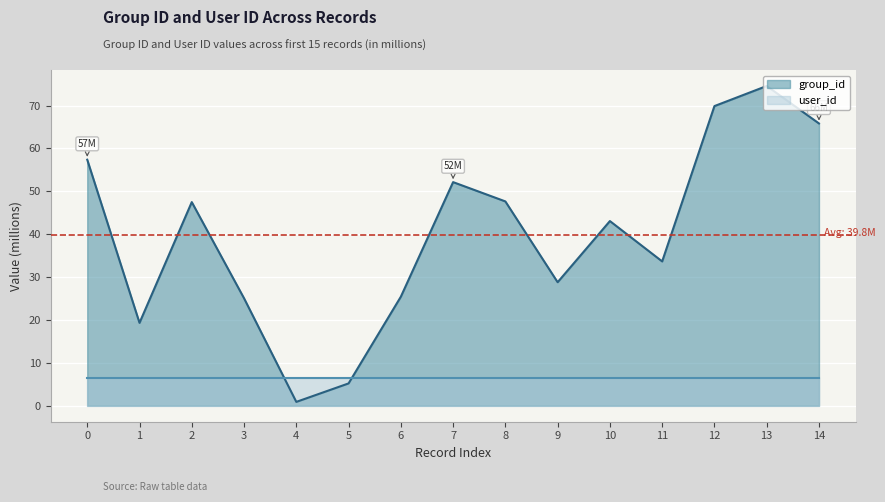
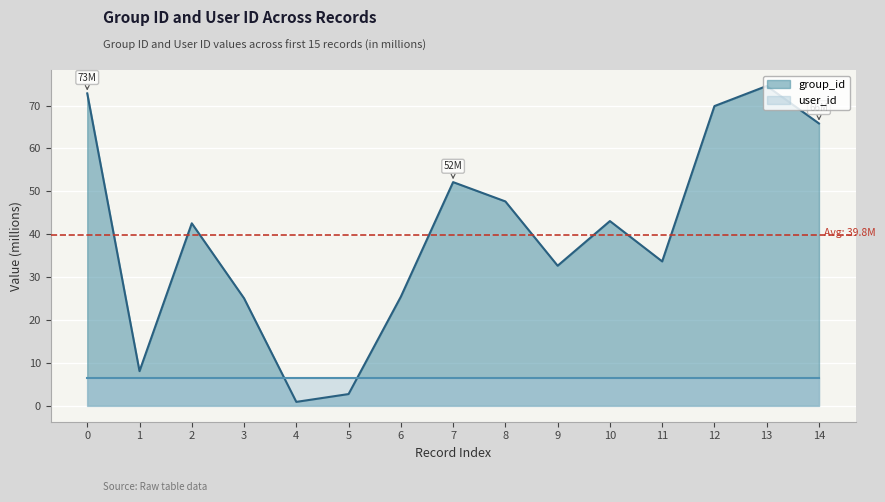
  {
    "group_id": {
-     "0": "57M",
-     "1": "19",
-     "2": "47",
-     "5": "5",
-     "9": "29"
+     "0": "73M",
+     "1": "8",
+     "2": "43",
+     "5": "3",
+     "9": "33"
    },
    "user_id": {
      "0": "7",
      "1": "7",
      "2": "7",
      "3": "7",
      "4": "7",
      "5": "7",
      "6": "7",
      "7": "7",
      "8": "7",
      "9": "7",
      "10": "7",
      "11": "7",
      "12": "7",
      "13": "7",
      "14": "7"
    }
  }
